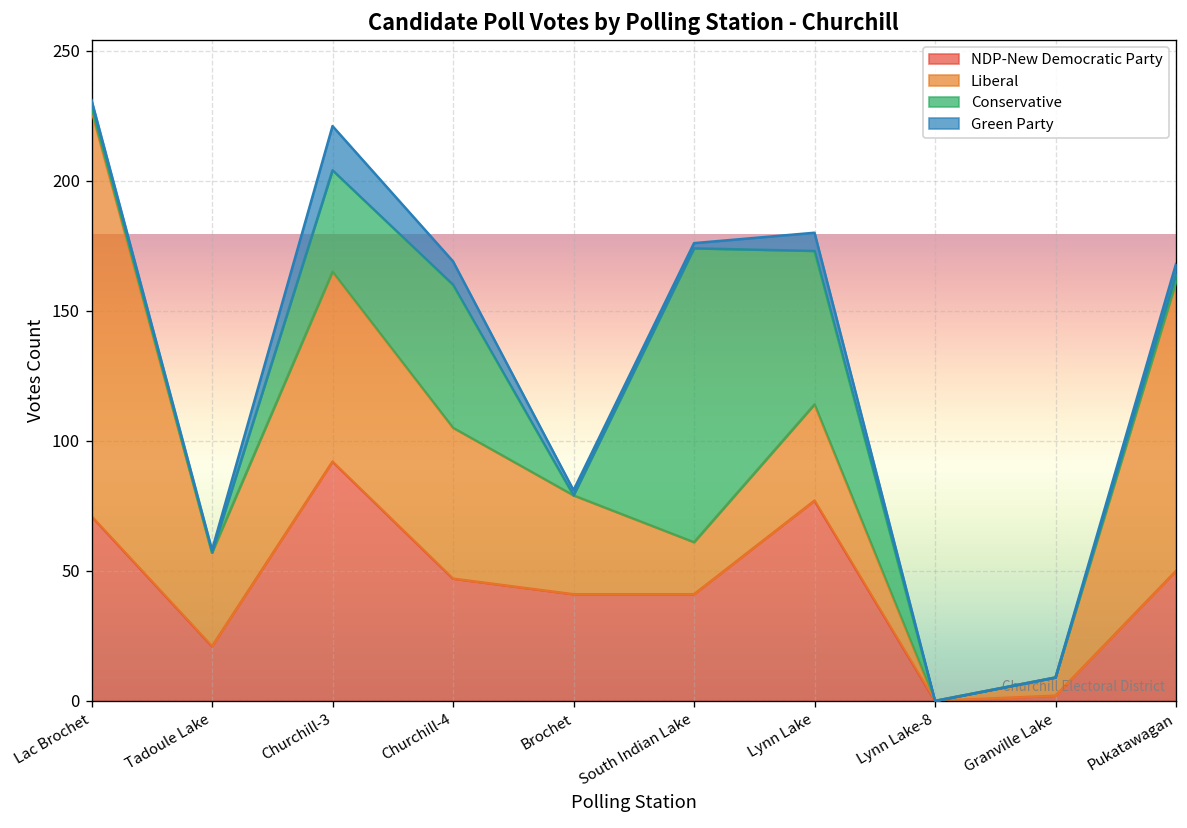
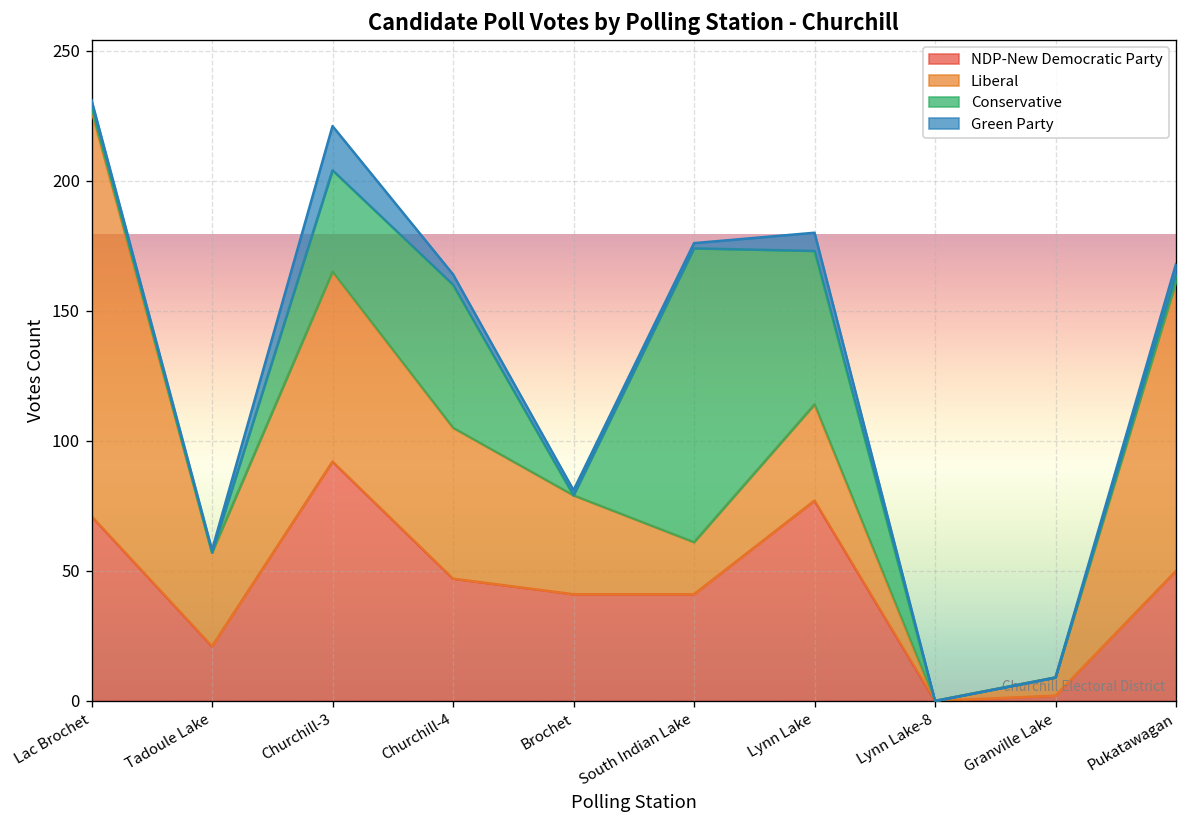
  {
    "Conservative": {
      "Lac Brochet": 2,
      "Churchill-3": 39,
      "Churchill-4": 55,
      "South Indian Lake": 113,
      "Lynn Lake": 59,
      "Pukatawagan": 3
    },
    "Green Party": {
      "Lac Brochet": 2,
      "Churchill-3": 17,
-     "Churchill-4": 9,
+     "Churchill-4": 4,
      "Brochet": 2,
      "South Indian Lake": 2,
      "Lynn Lake": 7,
      "Pukatawagan": 4
    }
  }
